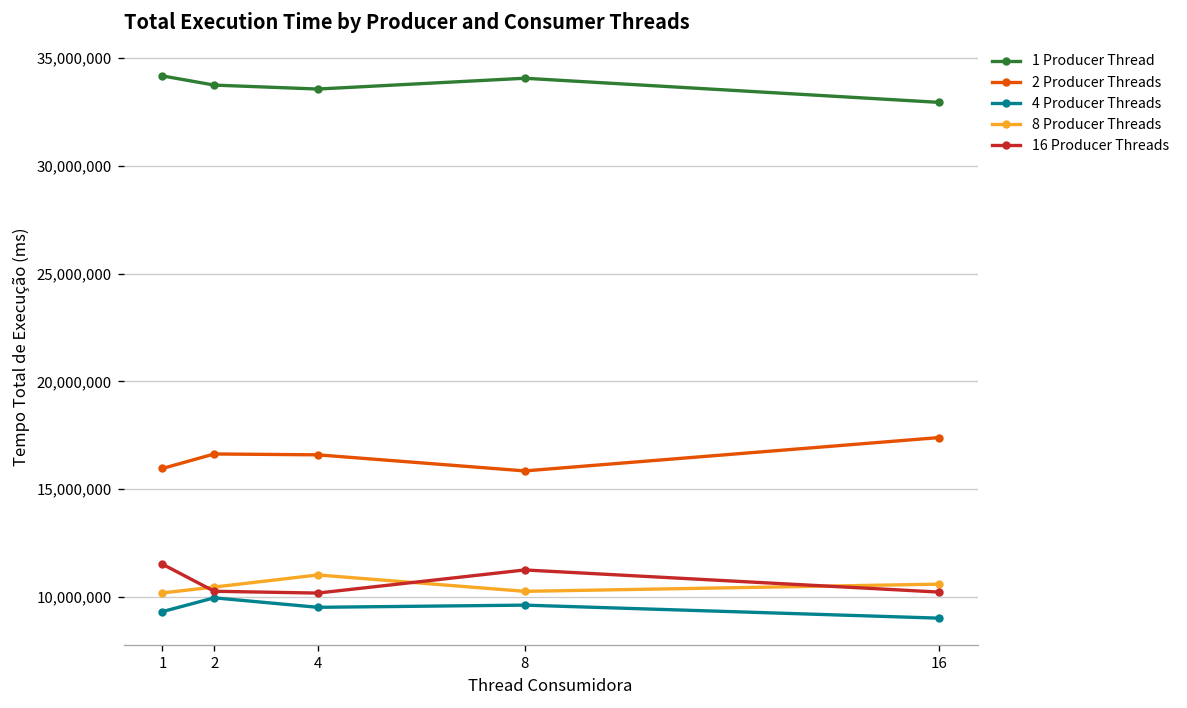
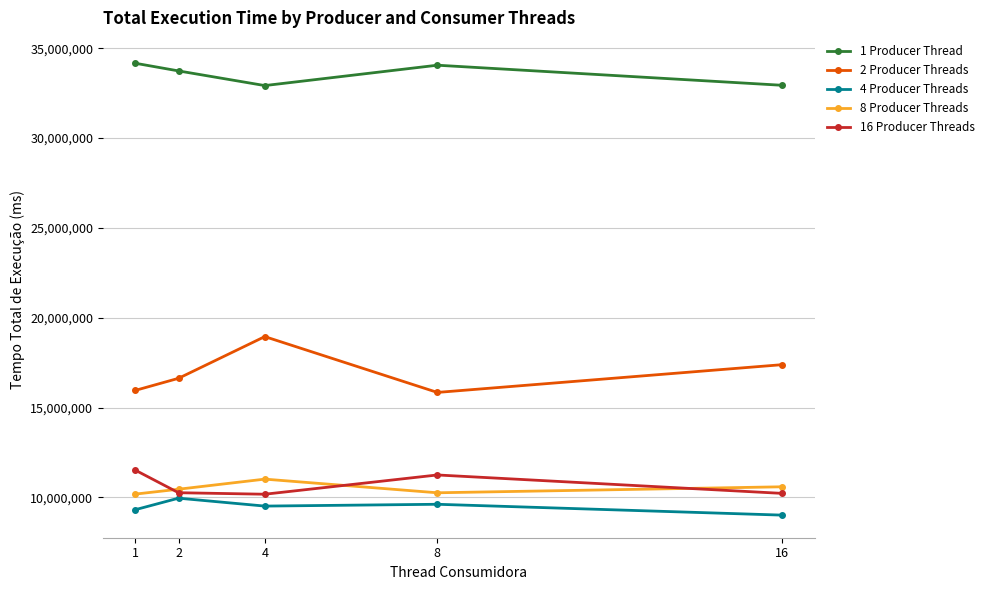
  {
    "1 Producer Thread": {
      "1": "34,200,000",
      "2": "33,700,000",
-     "4": "33,600,000",
+     "4": "32,900,000",
      "8": "34,100,000",
      "16": "32,900,000"
    },
    "2 Producer Threads": {
      "1": "16,000,000",
      "2": "16,600,000",
-     "4": "16,600,000",
+     "4": "19,000,000",
      "8": "15,800,000",
      "16": "17,400,000"
    },
    "4 Producer Threads": {
      "1": "9,300,000",
      "2": "10,000,000",
      "4": "9,500,000",
      "8": "9,600,000",
      "16": "9,000,000"
    },
    "8 Producer Threads": {
      "1": "10,200,000",
      "2": "10,500,000",
      "4": "11,000,000",
      "8": "10,300,000",
      "16": "10,600,000"
    },
    "16 Producer Threads": {
      "1": "11,500,000",
      "2": "10,300,000",
      "4": "10,200,000",
      "8": "11,300,000",
      "16": "10,200,000"
    }
  }
